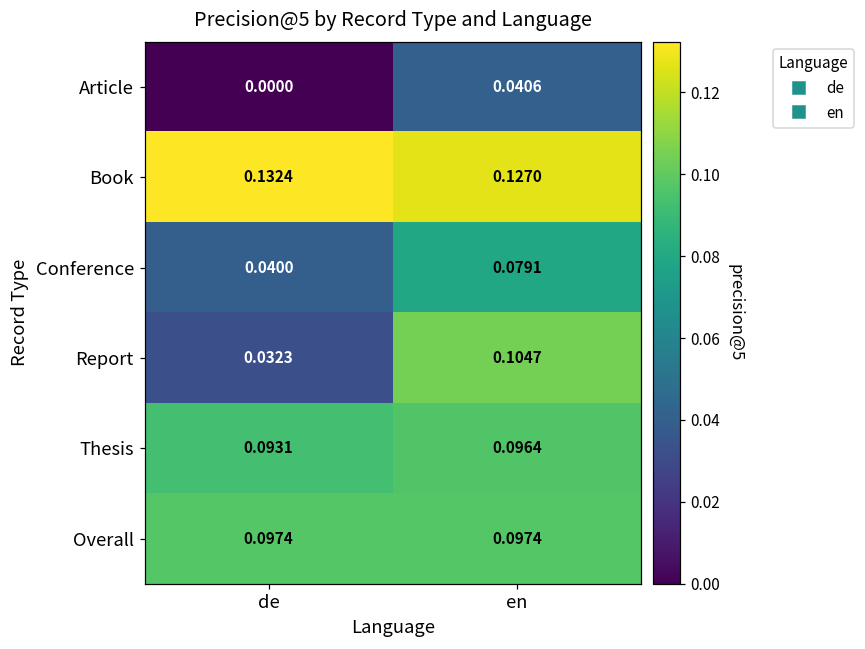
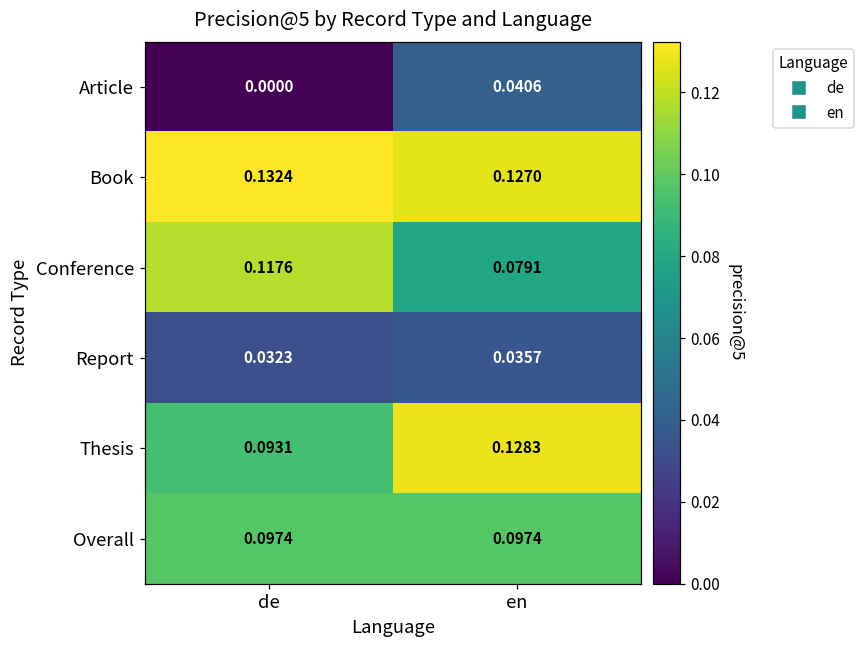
  {
    "Article": {
      "de": 0.0000,
      "en": 0.0406
    },
    "Book": {
      "de": 0.1324,
      "en": 0.1270
    },
    "Conference": {
-     "de": 0.0400,
+     "de": 0.1176,
      "en": 0.0791
    },
    "Report": {
      "de": 0.0323,
-     "en": 0.1047
+     "en": 0.0357
    },
    "Thesis": {
      "de": 0.0931,
-     "en": 0.0964
+     "en": 0.1283
    },
    "Overall": {
      "de": 0.0974,
      "en": 0.0974
    }
  }
